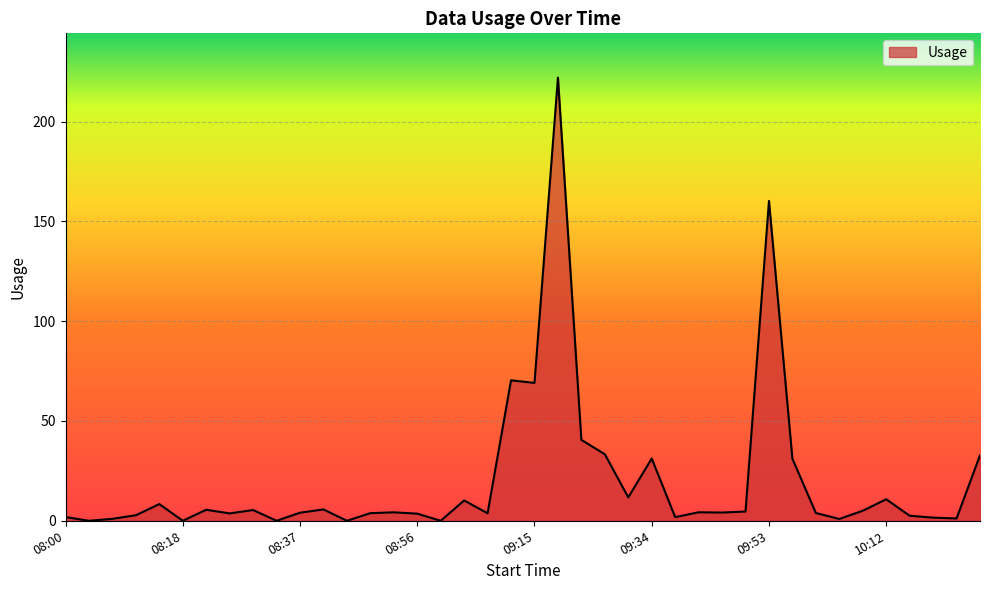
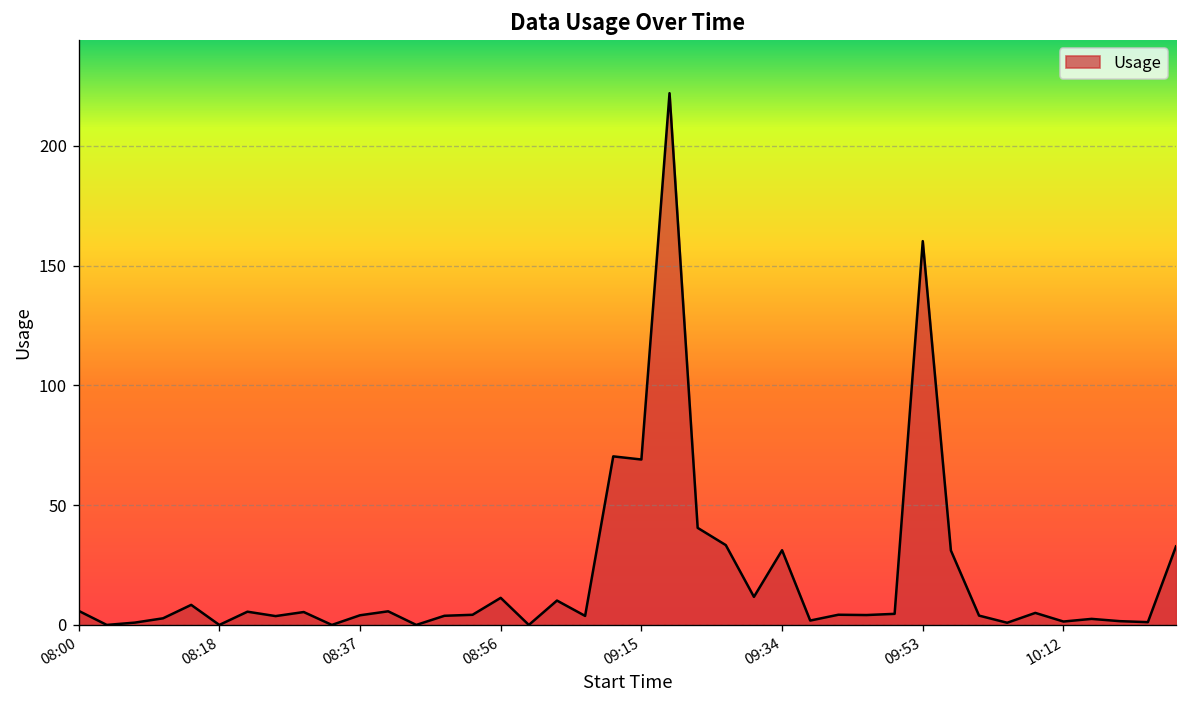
  {
-   "08:00": 2,
+   "08:00": 6,
    "08:18": 0,
    "08:37": 4,
-   "08:56": 4,
+   "08:56": 11,
    "09:15": 69,
    "09:34": 31,
    "09:53": 160,
-   "10:12": 11
+   "10:12": 1
  }
